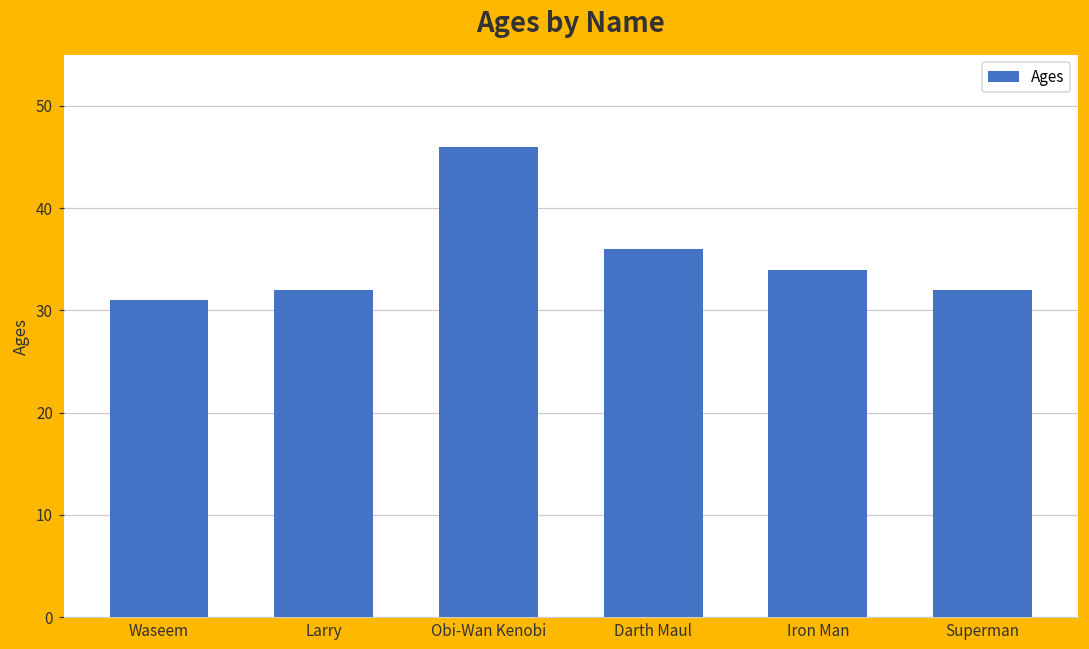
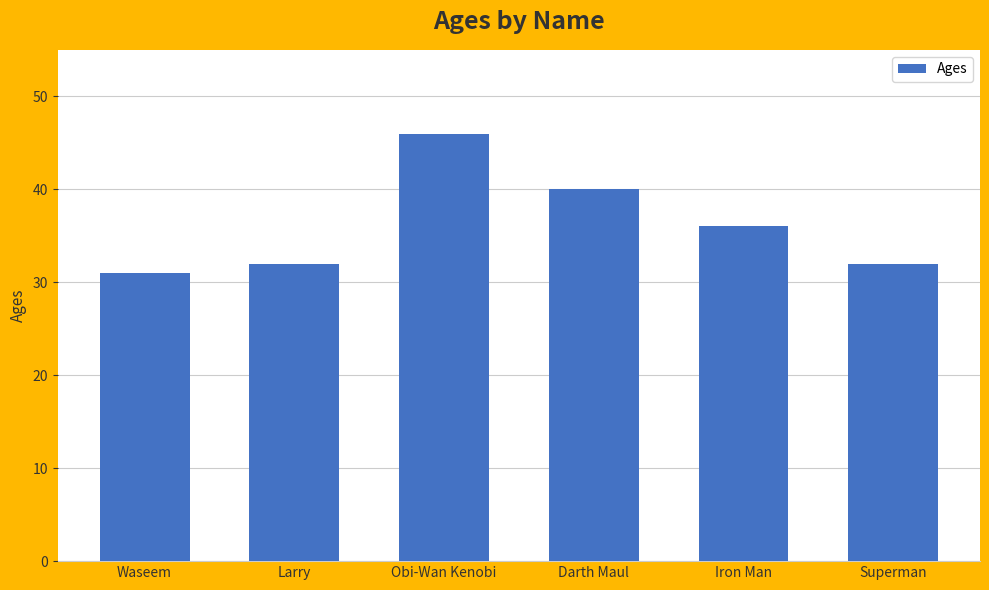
  {
    "Waseem": 31,
    "Larry": 32,
    "Obi-Wan Kenobi": 46,
-   "Darth Maul": 36,
-   "Iron Man": 34,
+   "Darth Maul": 40,
+   "Iron Man": 36,
    "Superman": 32
  }
